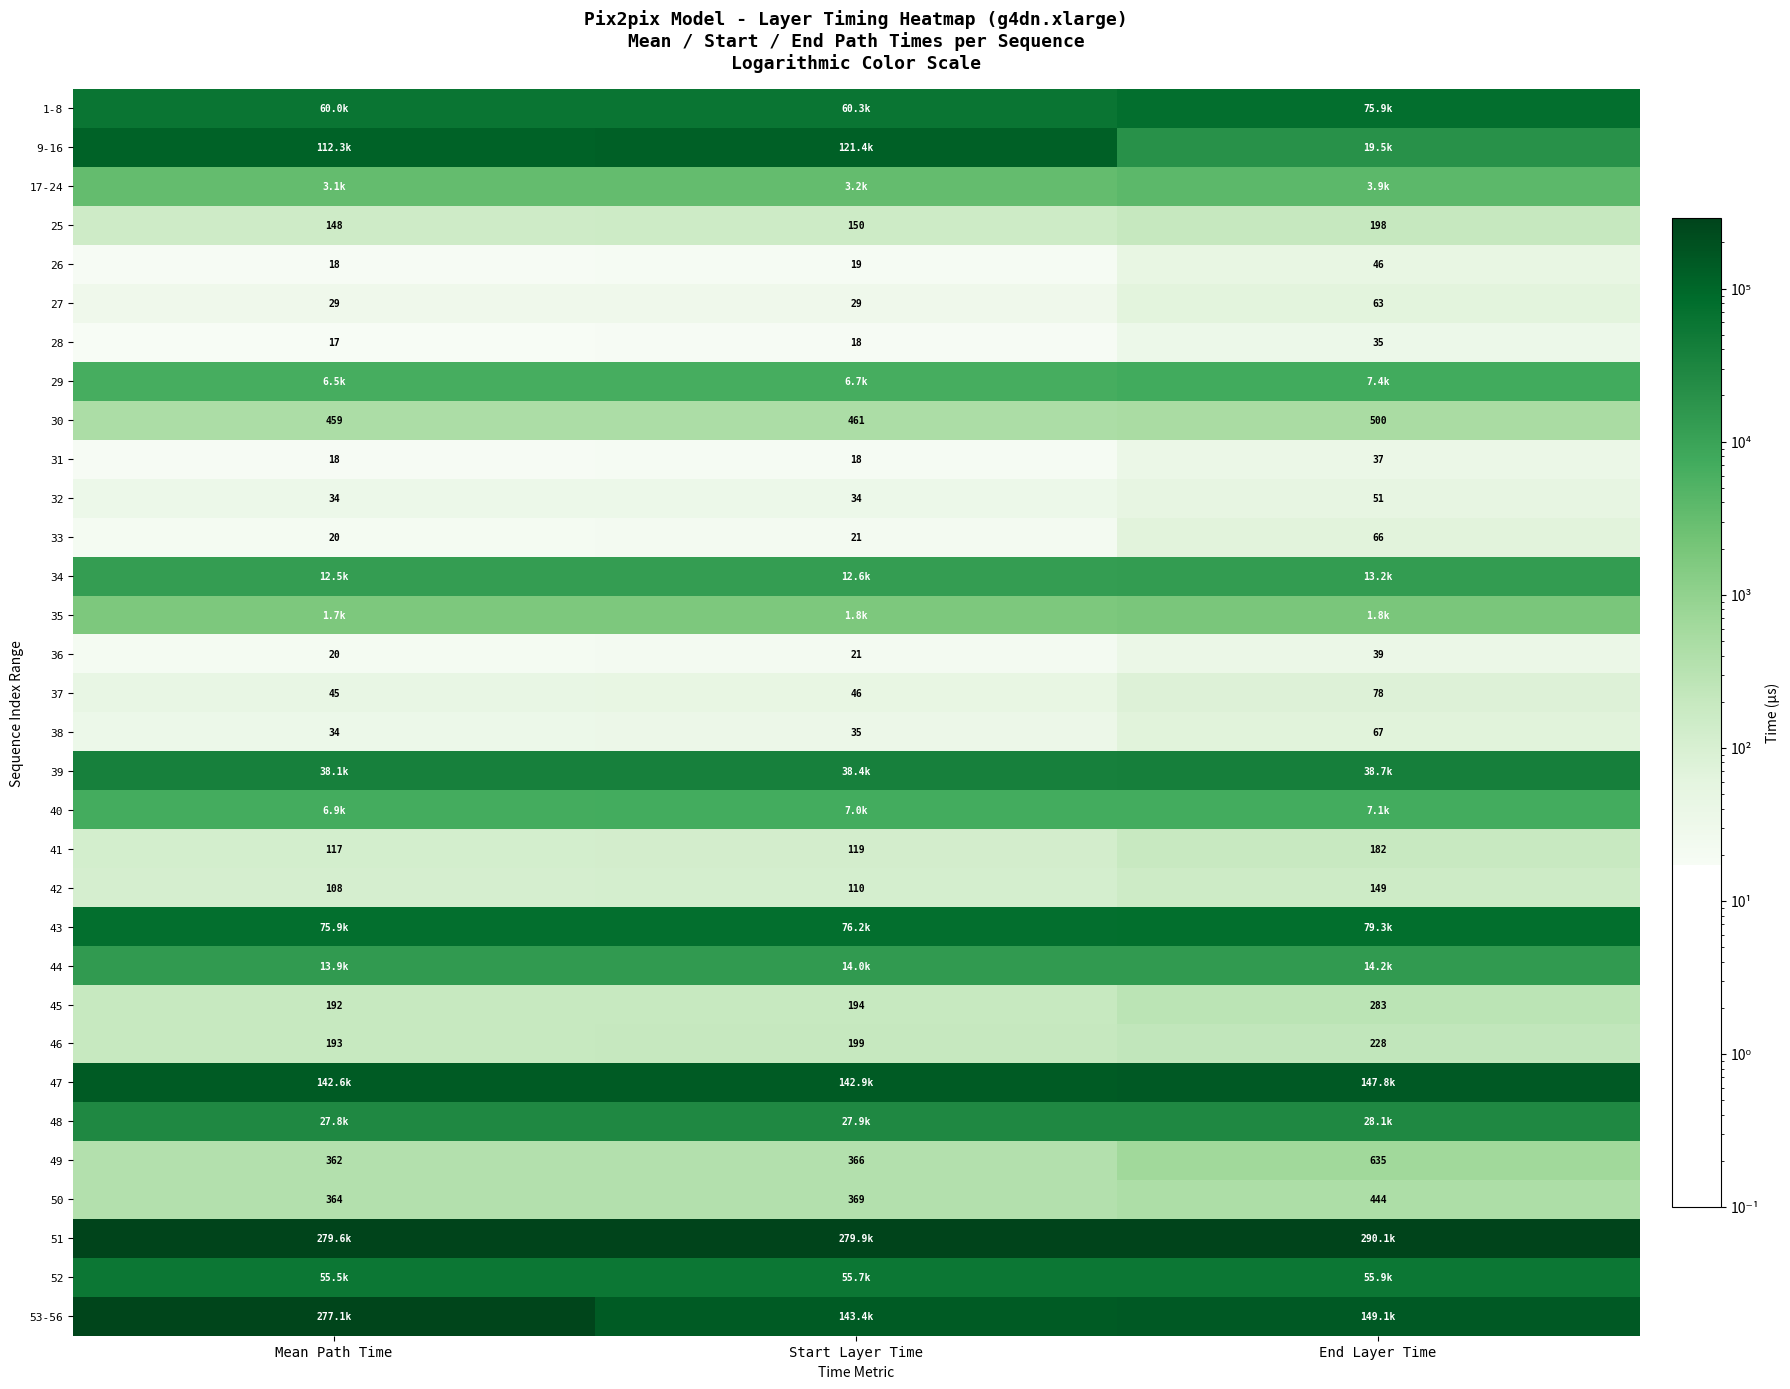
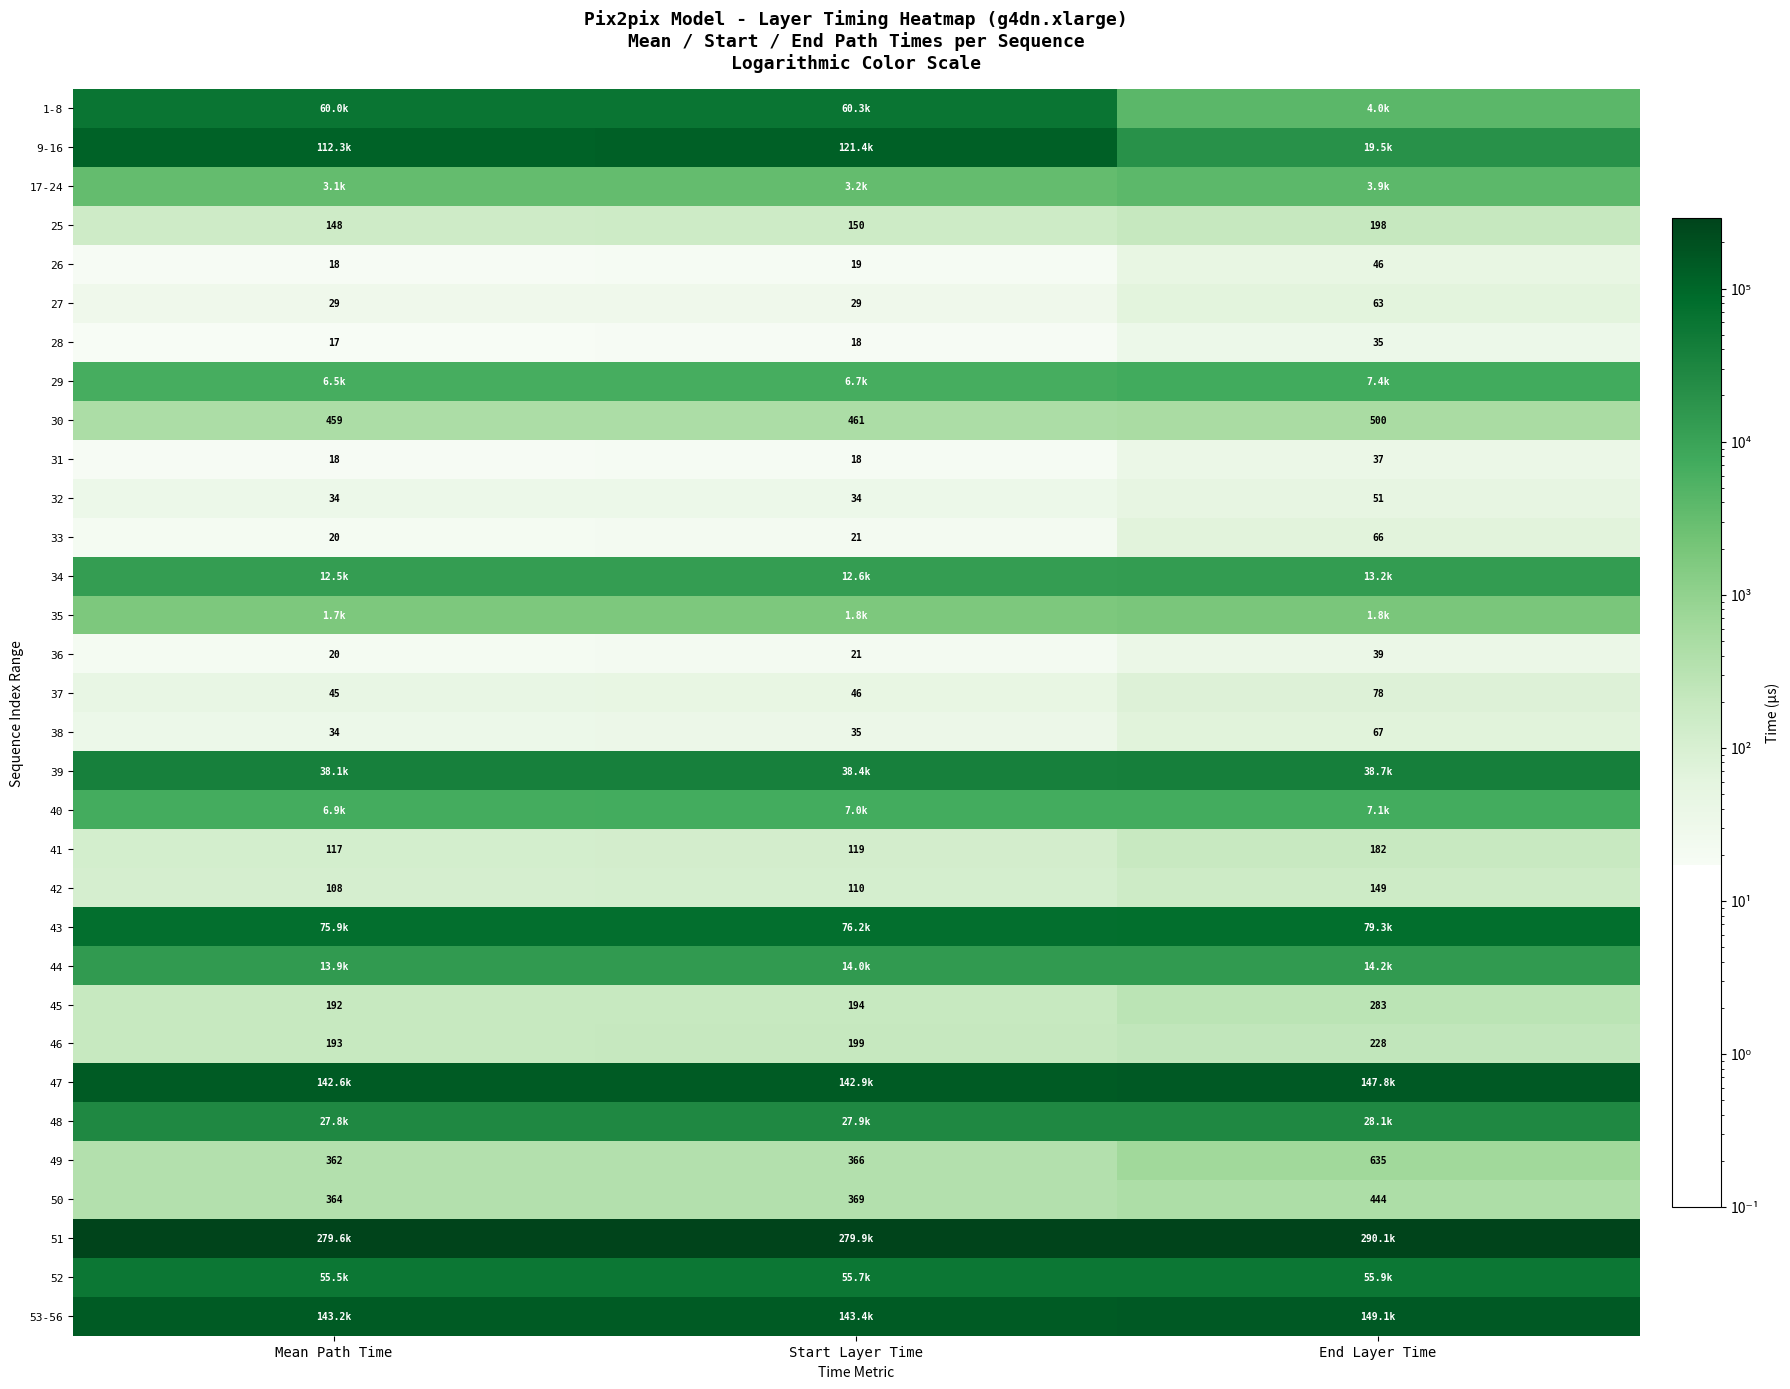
  {
    "1-8": {
      "Mean Path Time": "60.0k",
      "Start Layer Time": "60.3k",
-     "End Layer Time": "75.9k"
+     "End Layer Time": "4.0k"
    },
    "9-16": {
      "Mean Path Time": "112.3k",
      "Start Layer Time": "121.4k",
      "End Layer Time": "19.5k"
    },
    "17-24": {
      "Mean Path Time": "3.1k",
      "Start Layer Time": "3.2k",
      "End Layer Time": "3.9k"
    },
    "25": {
      "Mean Path Time": "148",
      "Start Layer Time": "150",
      "End Layer Time": "198"
    },
    "26": {
      "Mean Path Time": "18",
      "Start Layer Time": "19",
      "End Layer Time": "46"
    },
    "27": {
      "Mean Path Time": "29",
      "Start Layer Time": "29",
      "End Layer Time": "63"
    },
    "28": {
      "Mean Path Time": "17",
      "Start Layer Time": "18",
      "End Layer Time": "35"
    },
    "29": {
      "Mean Path Time": "6.5k",
      "Start Layer Time": "6.7k",
      "End Layer Time": "7.4k"
    },
    "30": {
      "Mean Path Time": "459",
      "Start Layer Time": "461",
      "End Layer Time": "500"
    },
    "31": {
      "Mean Path Time": "18",
      "Start Layer Time": "18",
      "End Layer Time": "37"
    },
    "32": {
      "Mean Path Time": "34",
      "Start Layer Time": "34",
      "End Layer Time": "51"
    },
    "33": {
      "Mean Path Time": "20",
      "Start Layer Time": "21",
      "End Layer Time": "66"
    },
    "34": {
      "Mean Path Time": "12.5k",
      "Start Layer Time": "12.6k",
      "End Layer Time": "13.2k"
    },
    "35": {
      "Mean Path Time": "1.7k",
      "Start Layer Time": "1.8k",
      "End Layer Time": "1.8k"
    },
    "36": {
      "Mean Path Time": "20",
      "Start Layer Time": "21",
      "End Layer Time": "39"
    },
    "37": {
      "Mean Path Time": "45",
      "Start Layer Time": "46",
      "End Layer Time": "78"
    },
    "38": {
      "Mean Path Time": "34",
      "Start Layer Time": "35",
      "End Layer Time": "67"
    },
    "39": {
      "Mean Path Time": "38.1k",
      "Start Layer Time": "38.4k",
      "End Layer Time": "38.7k"
    },
    "40": {
      "Mean Path Time": "6.9k",
      "Start Layer Time": "7.0k",
      "End Layer Time": "7.1k"
    },
    "41": {
      "Mean Path Time": "117",
      "Start Layer Time": "119",
      "End Layer Time": "182"
    },
    "42": {
      "Mean Path Time": "108",
      "Start Layer Time": "110",
      "End Layer Time": "149"
    },
    "43": {
      "Mean Path Time": "75.9k",
      "Start Layer Time": "76.2k",
      "End Layer Time": "79.3k"
    },
    "44": {
      "Mean Path Time": "13.9k",
      "Start Layer Time": "14.0k",
      "End Layer Time": "14.2k"
    },
    "45": {
      "Mean Path Time": "192",
      "Start Layer Time": "194",
      "End Layer Time": "283"
    },
    "46": {
      "Mean Path Time": "193",
      "Start Layer Time": "199",
      "End Layer Time": "228"
    },
    "47": {
      "Mean Path Time": "142.6k",
      "Start Layer Time": "142.9k",
      "End Layer Time": "147.8k"
    },
    "48": {
      "Mean Path Time": "27.8k",
      "Start Layer Time": "27.9k",
      "End Layer Time": "28.1k"
    },
    "49": {
      "Mean Path Time": "362",
      "Start Layer Time": "366",
      "End Layer Time": "635"
    },
    "50": {
      "Mean Path Time": "364",
      "Start Layer Time": "369",
      "End Layer Time": "444"
    },
    "51": {
      "Mean Path Time": "279.6k",
      "Start Layer Time": "279.9k",
      "End Layer Time": "290.1k"
    },
    "52": {
      "Mean Path Time": "55.5k",
      "Start Layer Time": "55.7k",
      "End Layer Time": "55.9k"
    },
    "53-56": {
-     "Mean Path Time": "277.1k",
+     "Mean Path Time": "143.2k",
      "Start Layer Time": "143.4k",
      "End Layer Time": "149.1k"
    }
  }
